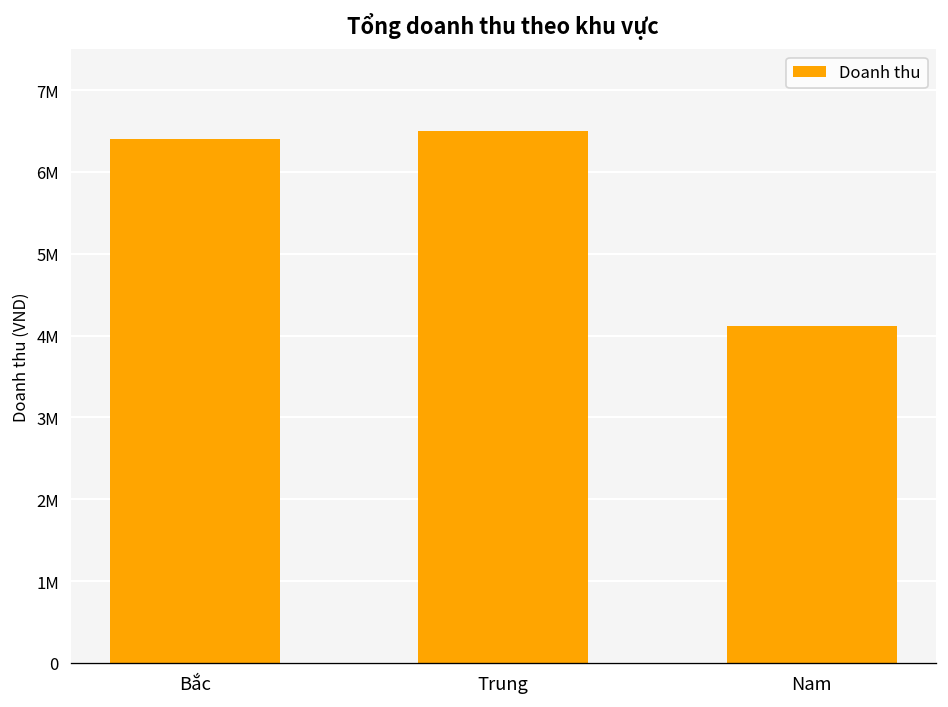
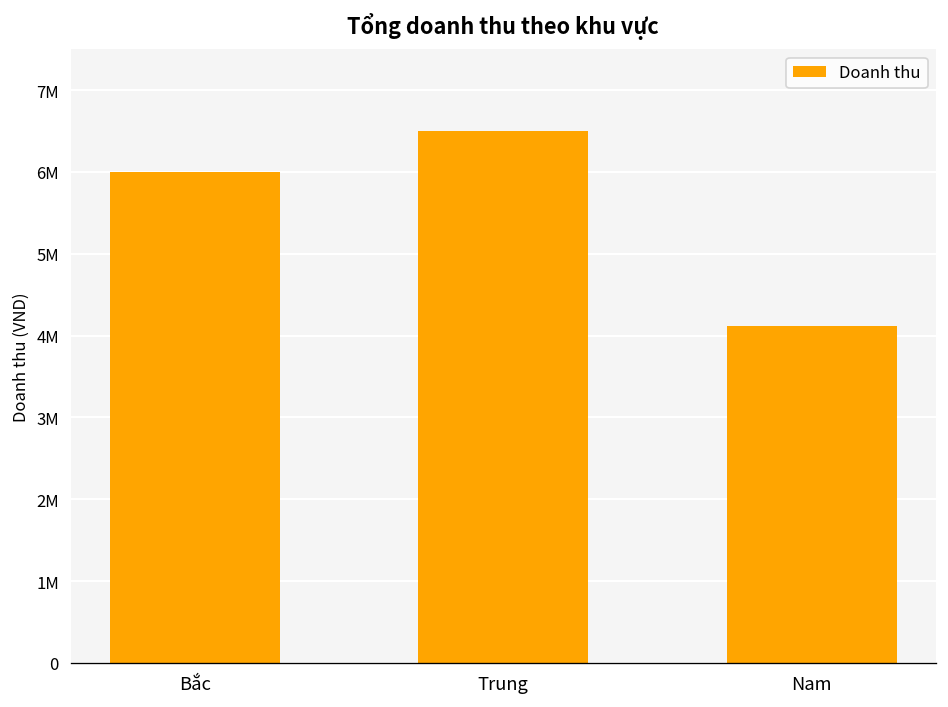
  {
-   "Bắc": 6400000,
+   "Bắc": 6000000,
    "Trung": 6500000,
    "Nam": 4100000
  }
